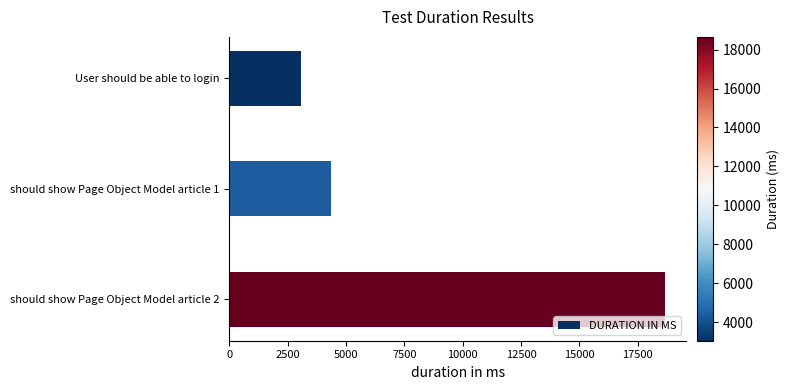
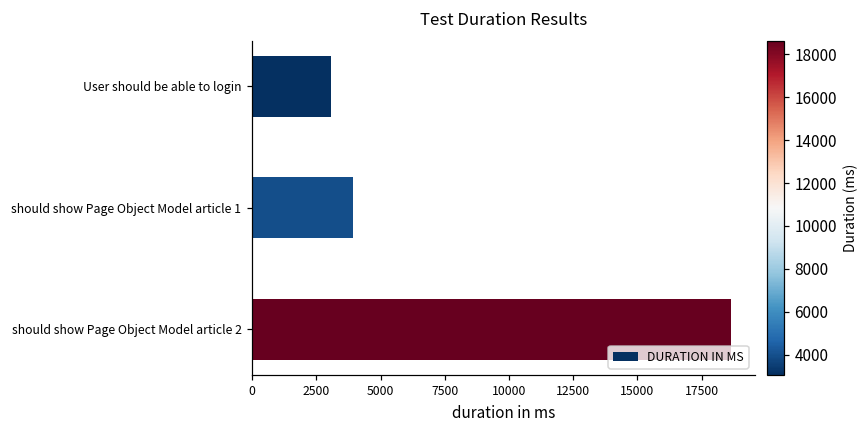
  {
    "User should be able to login": 3100,
-   "should show Page Object Model article 1": 4300,
+   "should show Page Object Model article 1": 3900,
    "should show Page Object Model article 2": 18600
  }
